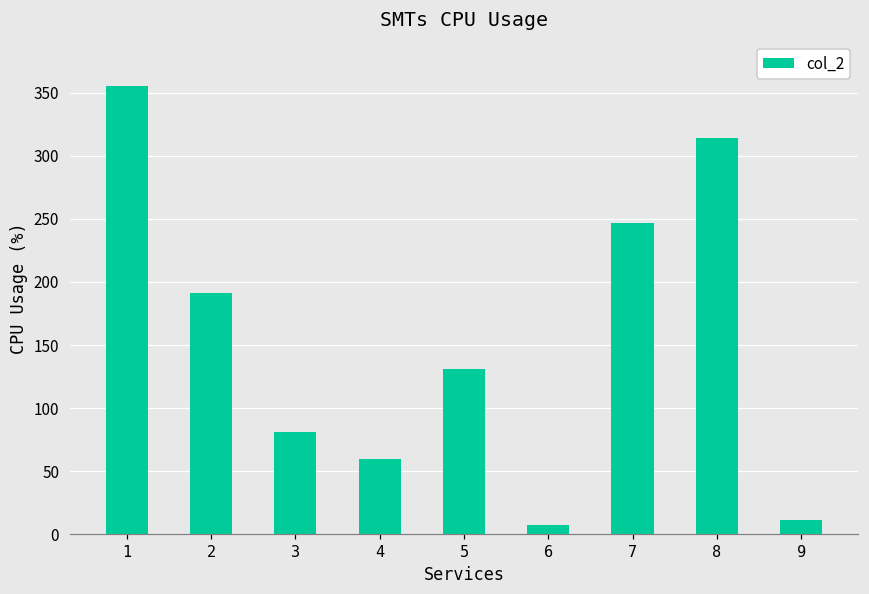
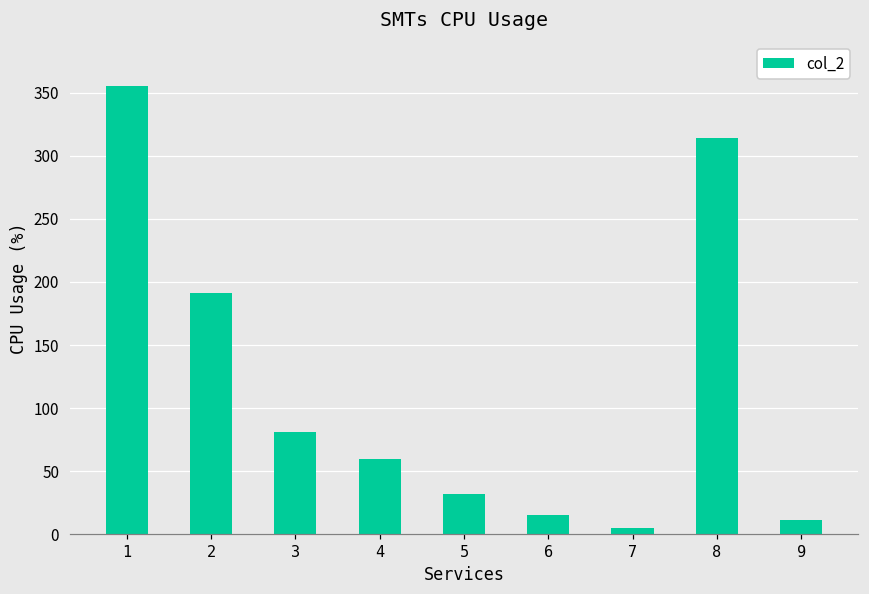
  {
    "1": 355,
    "2": 191,
    "3": 81,
    "4": 60,
-   "5": 131,
-   "6": 7,
-   "7": 247,
+   "5": 32,
+   "6": 15,
+   "7": 5,
    "8": 314,
    "9": 11
  }
